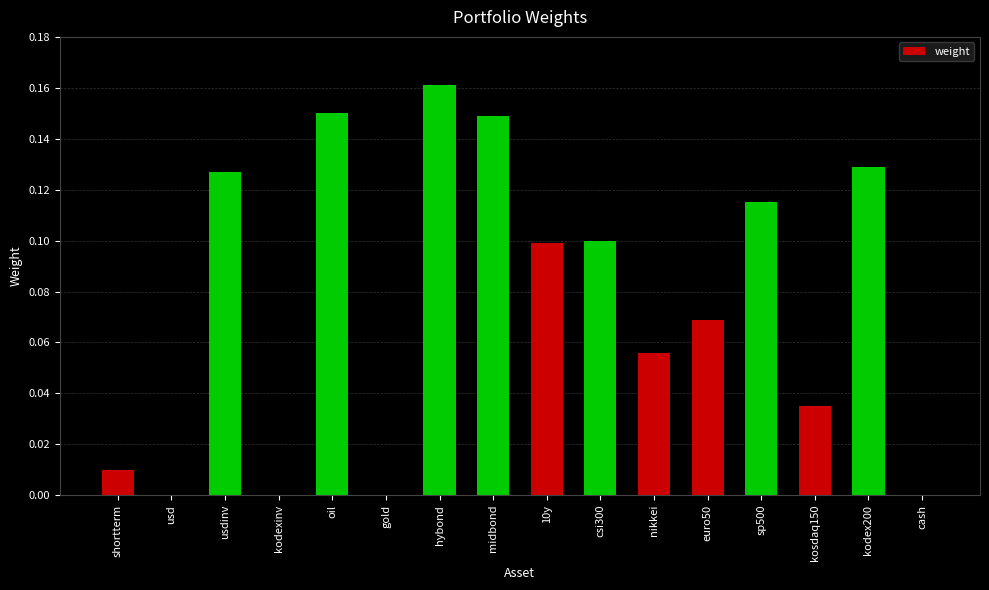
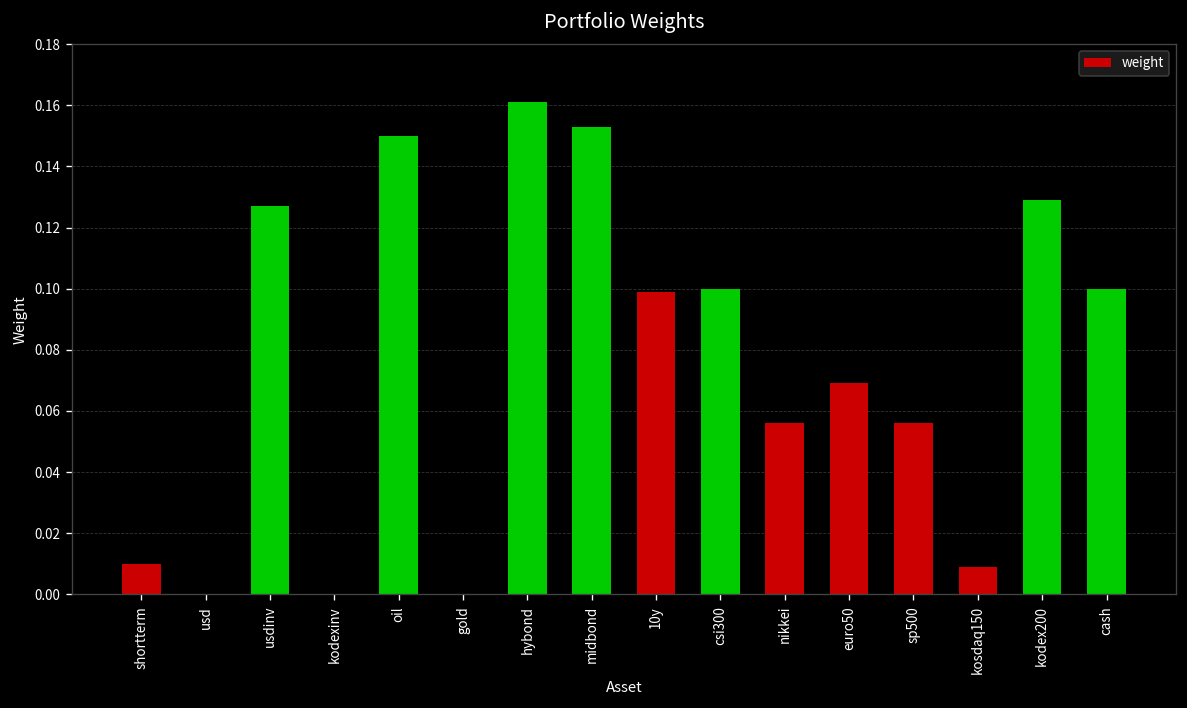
  {
    "shortterm": 0.010,
    "usdinv": 0.127,
    "oil": 0.150,
    "gold": 0.000,
    "hybond": 0.161,
-   "midbond": 0.149,
+   "midbond": 0.153,
    "10y": 0.099,
    "csi300": 0.100,
    "nikkei": 0.056,
    "euro50": 0.069,
-   "sp500": 0.115,
-   "kosdaq150": 0.035,
+   "sp500": 0.056,
+   "kosdaq150": 0.009,
    "kodex200": 0.129,
-   "cash": 0.0
+   "cash": 0.1
  }
